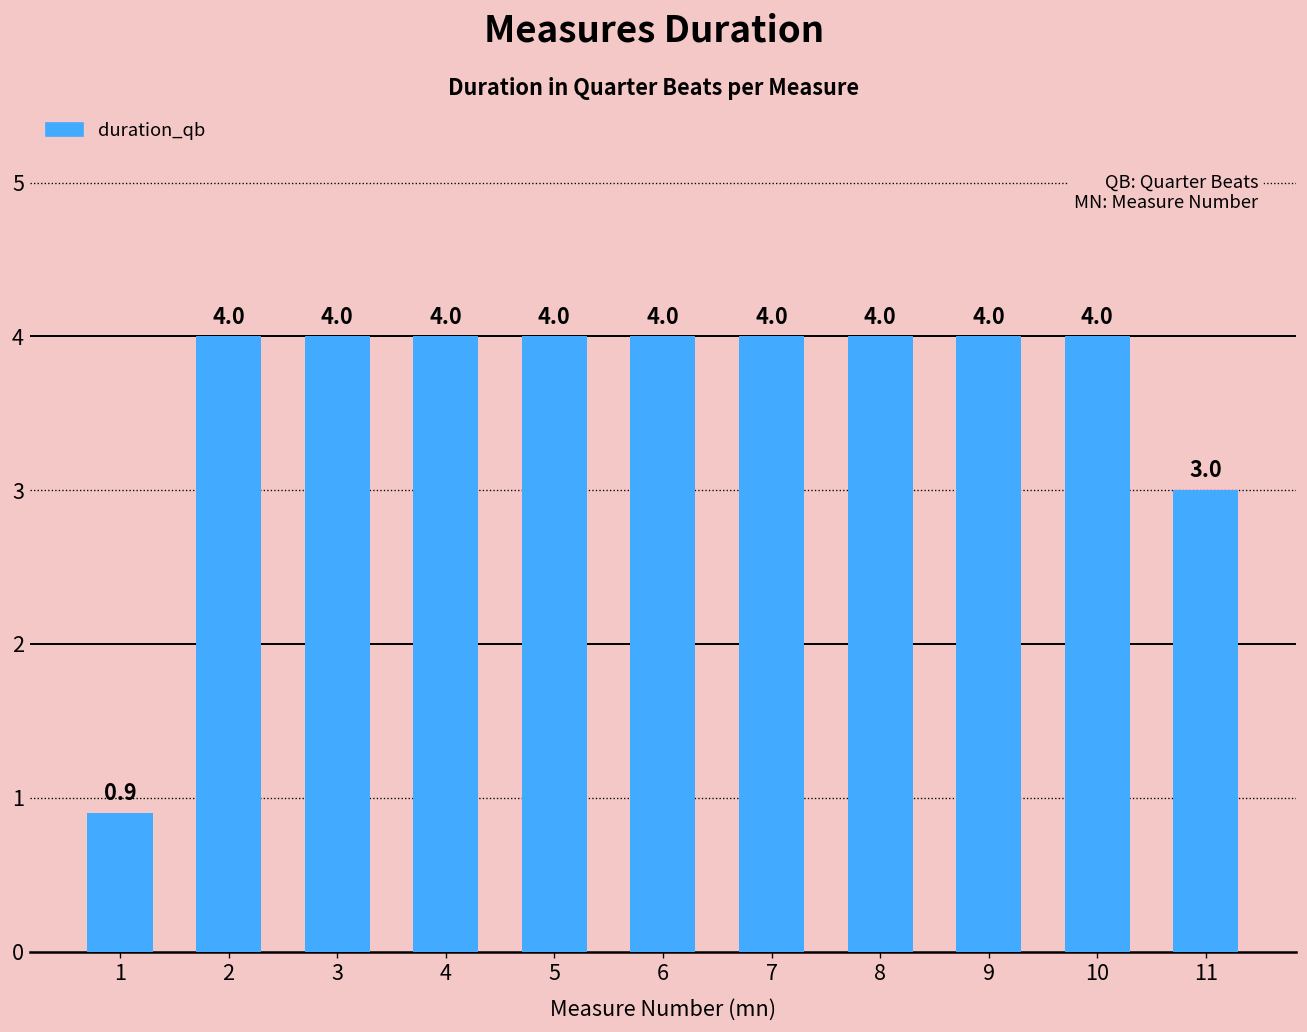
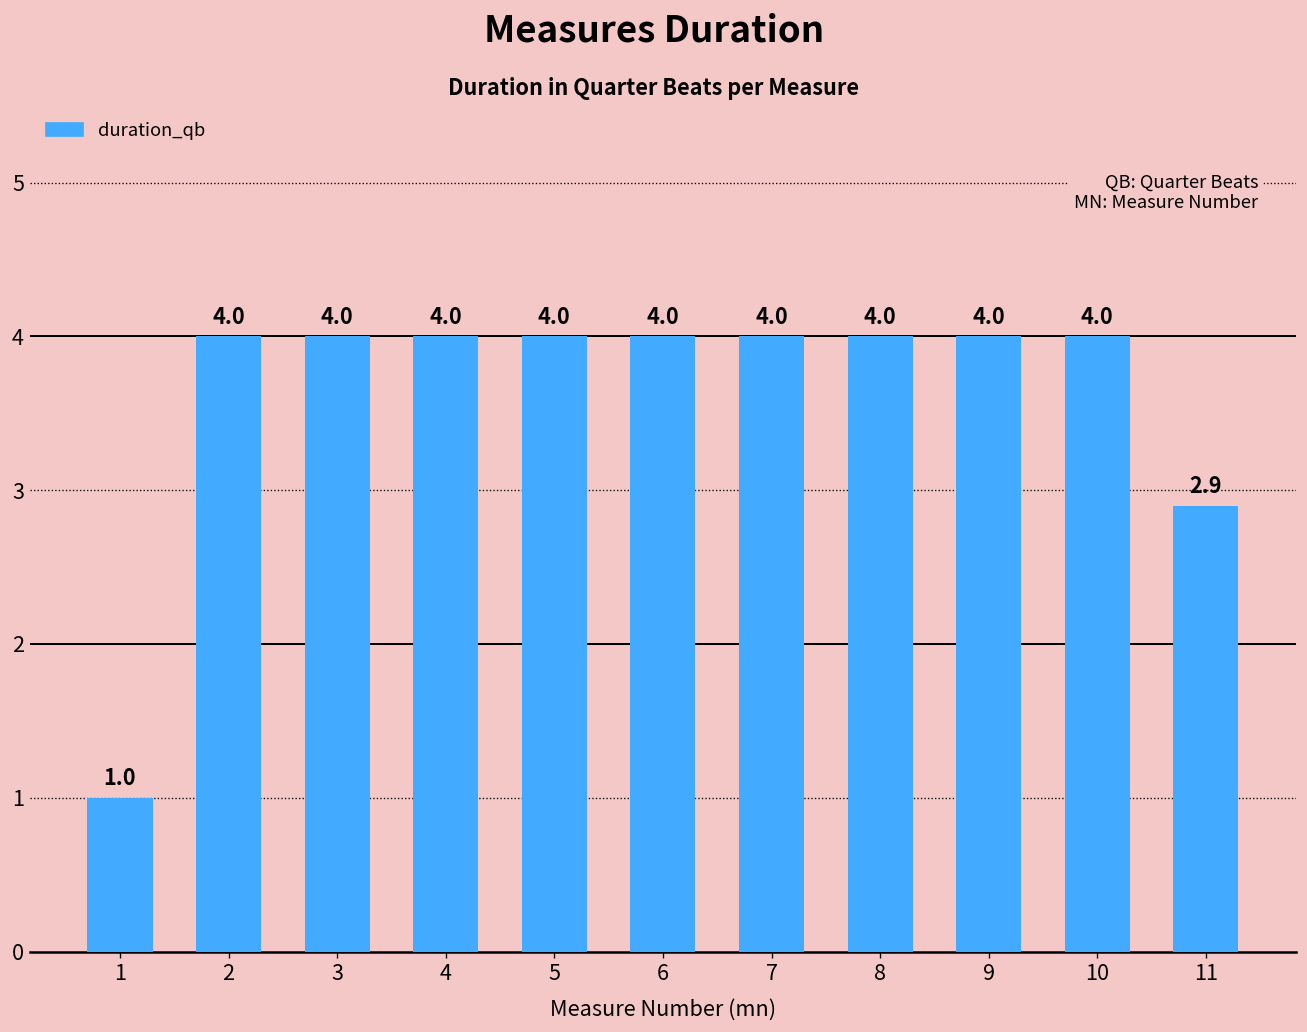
  {
-   "1": 0.9,
+   "1": 1.0,
    "2": 4.0,
    "3": 4.0,
    "4": 4.0,
    "5": 4.0,
    "6": 4.0,
    "7": 4.0,
    "8": 4.0,
    "9": 4.0,
    "10": 4.0,
-   "11": 3.0
+   "11": 2.9
  }
